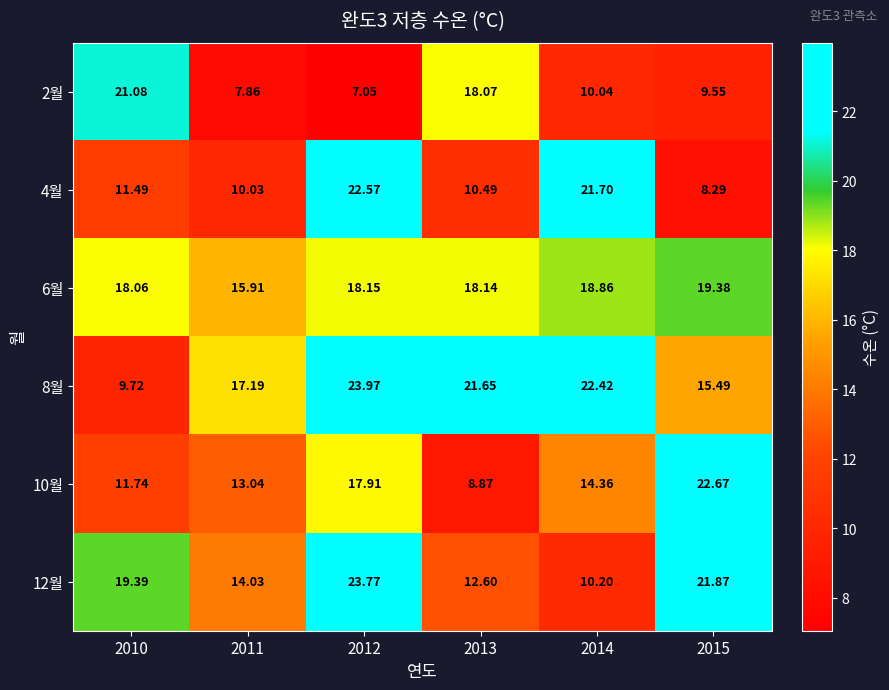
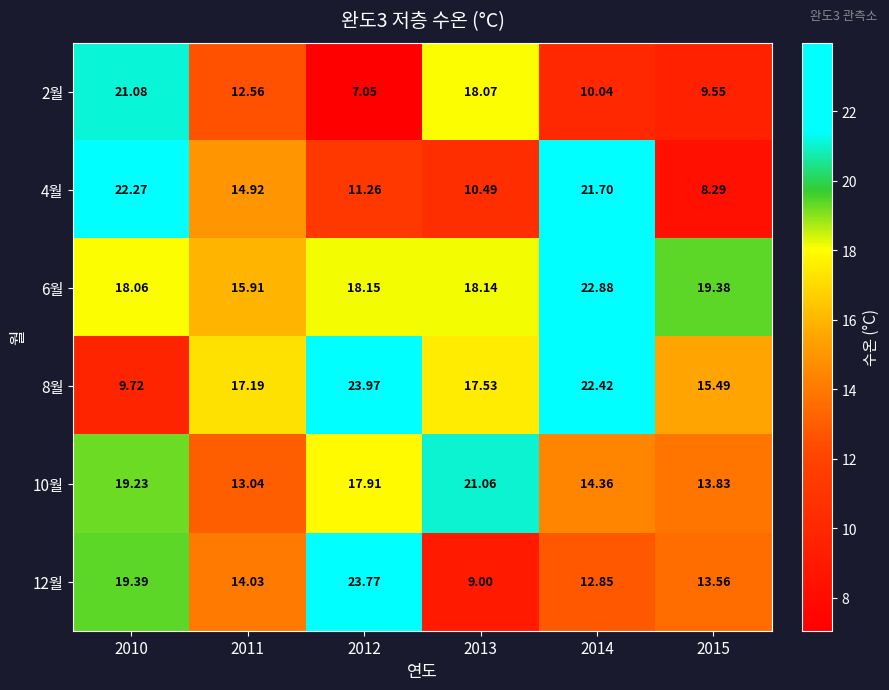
  {
    "2월": {
      "2010": 21.08,
-     "2011": 7.86,
+     "2011": 12.56,
      "2012": 7.05,
      "2013": 18.07,
      "2014": 10.04,
      "2015": 9.55
    },
    "4월": {
-     "2010": 11.49,
-     "2011": 10.03,
-     "2012": 22.57,
+     "2010": 22.27,
+     "2011": 14.92,
+     "2012": 11.26,
      "2013": 10.49,
      "2014": 21.70,
      "2015": 8.29
    },
    "6월": {
      "2010": 18.06,
      "2011": 15.91,
      "2012": 18.15,
      "2013": 18.14,
-     "2014": 18.86,
+     "2014": 22.88,
      "2015": 19.38
    },
    "8월": {
      "2010": 9.72,
      "2011": 17.19,
      "2012": 23.97,
-     "2013": 21.65,
+     "2013": 17.53,
      "2014": 22.42,
      "2015": 15.49
    },
    "10월": {
-     "2010": 11.74,
+     "2010": 19.23,
      "2011": 13.04,
      "2012": 17.91,
-     "2013": 8.87,
+     "2013": 21.06,
      "2014": 14.36,
-     "2015": 22.67
+     "2015": 13.83
    },
    "12월": {
      "2010": 19.39,
      "2011": 14.03,
      "2012": 23.77,
-     "2013": 12.60,
-     "2014": 10.20,
-     "2015": 21.87
+     "2013": 9.00,
+     "2014": 12.85,
+     "2015": 13.56
    }
  }
